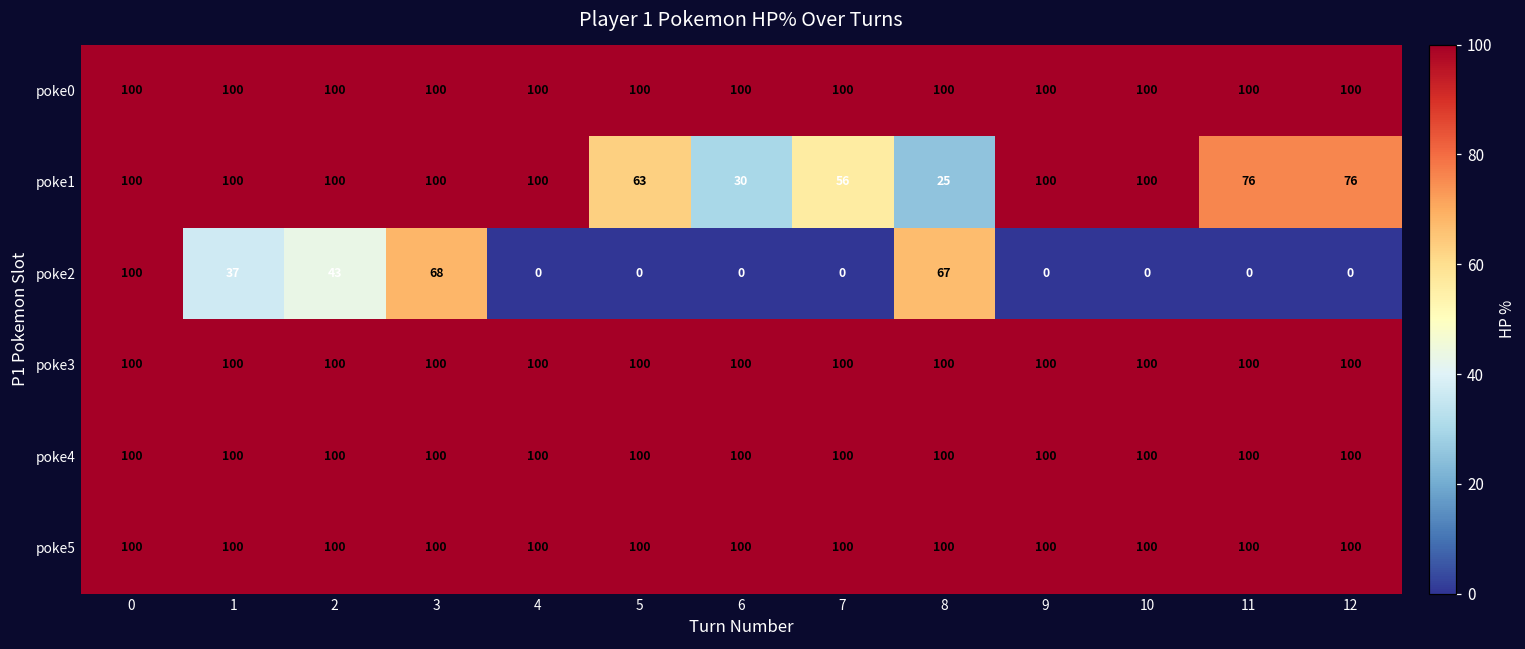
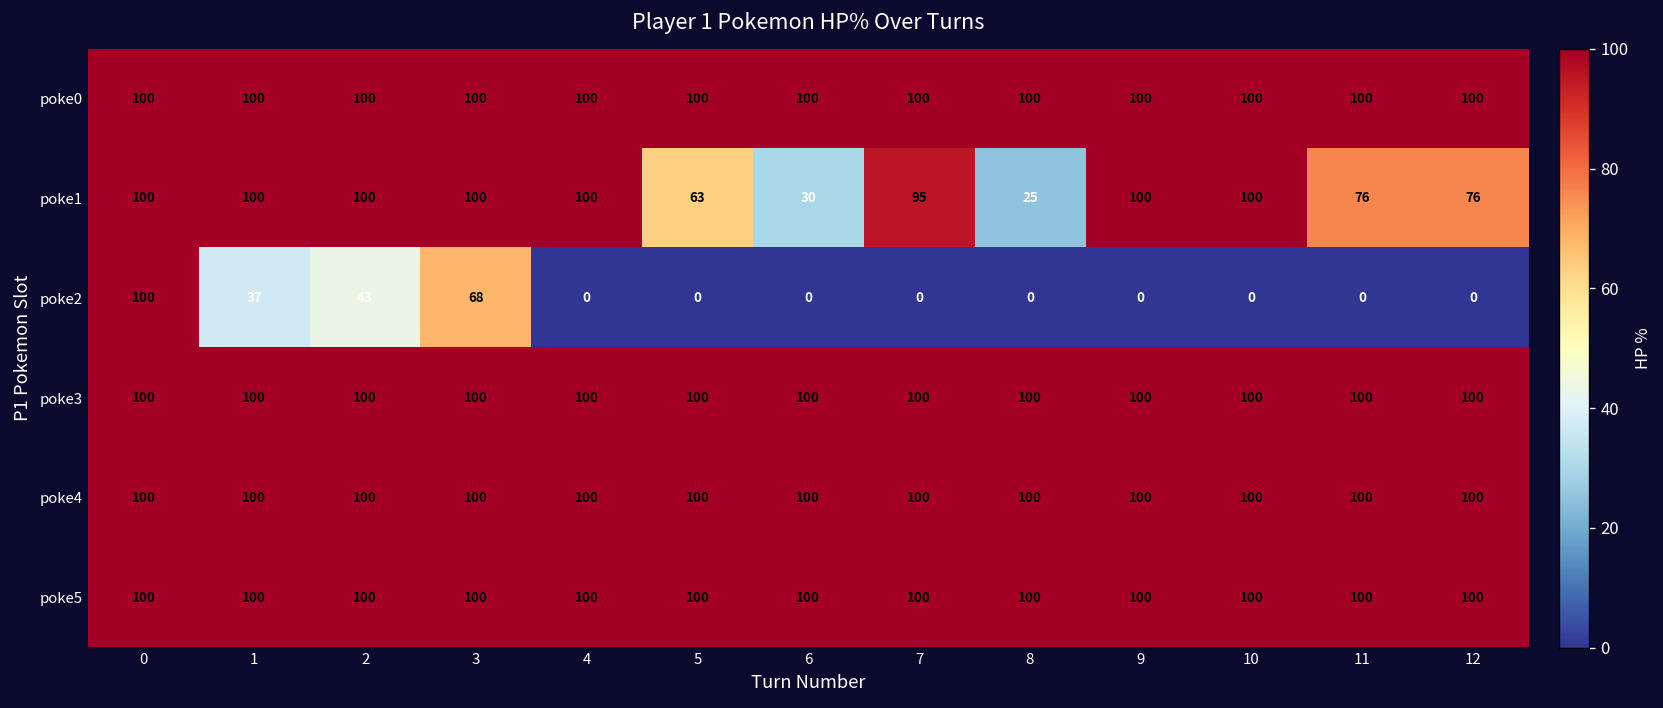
  {
    "poke0": {
      "0": 100,
      "1": 100,
      "2": 100,
      "3": 100,
      "4": 100,
      "5": 100,
      "6": 100,
      "7": 100,
      "8": 100,
      "9": 100,
      "10": 100,
      "11": 100,
      "12": 100
    },
    "poke1": {
      "0": 100,
      "1": 100,
      "2": 100,
      "3": 100,
      "4": 100,
      "5": 63,
      "6": 30,
-     "7": 56,
+     "7": 95,
      "8": 25,
      "9": 100,
      "10": 100,
      "11": 76,
      "12": 76
    },
    "poke2": {
      "0": 100,
      "1": 37,
      "3": 68,
      "4": 0,
      "5": 0,
      "6": 0,
      "7": 0,
-     "8": 67,
+     "8": 0,
      "9": 0,
      "10": 0,
      "11": 0,
      "12": 0
    },
    "poke3": {
      "0": 100,
      "1": 100,
      "2": 100,
      "3": 100,
      "4": 100,
      "5": 100,
      "6": 100,
      "7": 100,
      "8": 100,
      "9": 100,
      "10": 100,
      "11": 100,
      "12": 100
    },
    "poke4": {
      "0": 100,
      "1": 100,
      "2": 100,
      "3": 100,
      "4": 100,
      "5": 100,
      "6": 100,
      "7": 100,
      "8": 100,
      "9": 100,
      "10": 100,
      "11": 100,
      "12": 100
    },
    "poke5": {
      "0": 100,
      "1": 100,
      "2": 100,
      "3": 100,
      "4": 100,
      "5": 100,
      "6": 100,
      "7": 100,
      "8": 100,
      "9": 100,
      "10": 100,
      "11": 100,
      "12": 100
    }
  }
